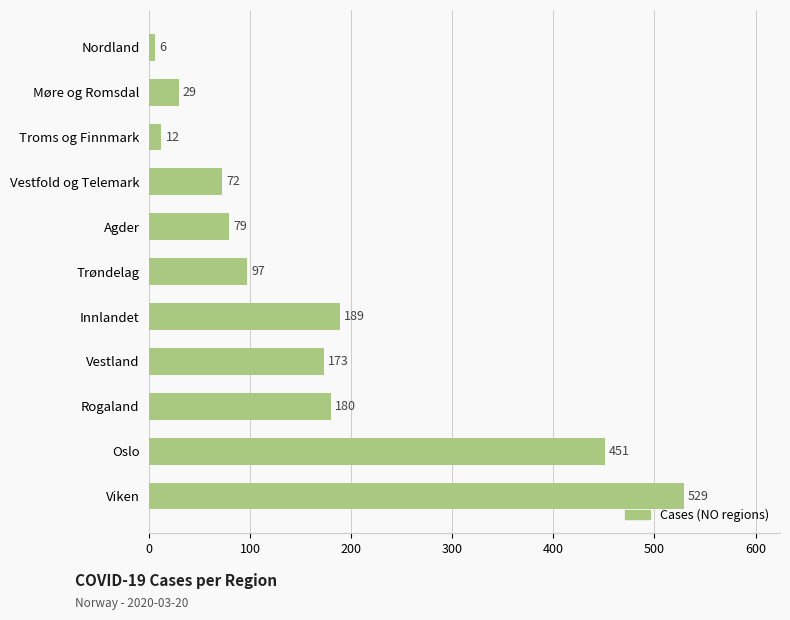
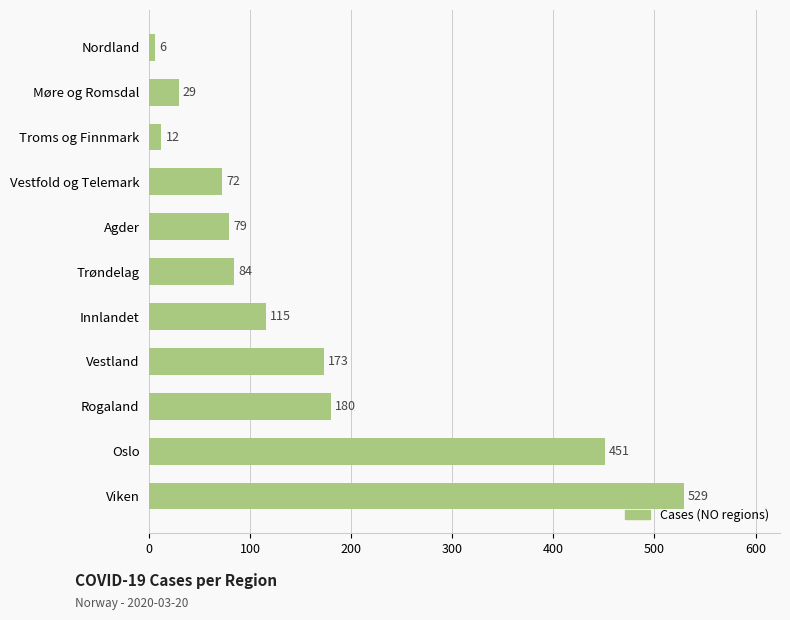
  {
    "Nordland": 6,
    "Møre og Romsdal": 29,
    "Troms og Finnmark": 12,
    "Vestfold og Telemark": 72,
    "Agder": 79,
-   "Trøndelag": 97,
-   "Innlandet": 189,
+   "Trøndelag": 84,
+   "Innlandet": 115,
    "Vestland": 173,
    "Rogaland": 180,
    "Oslo": 451,
    "Viken": 529
  }
